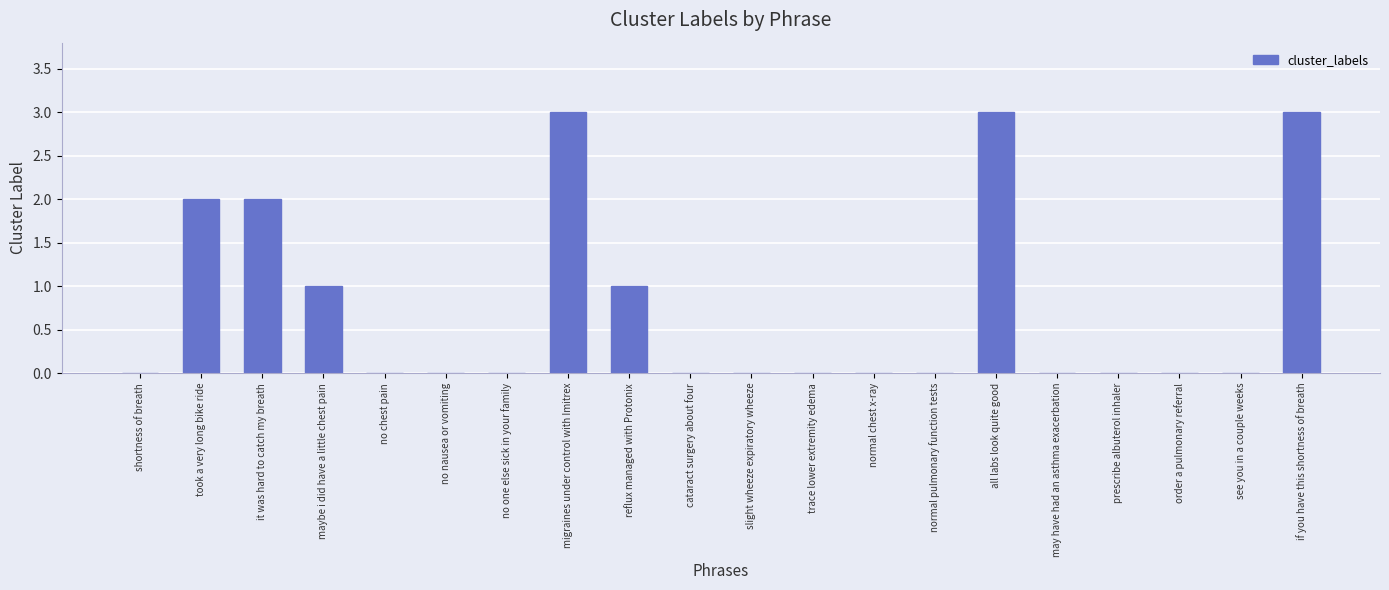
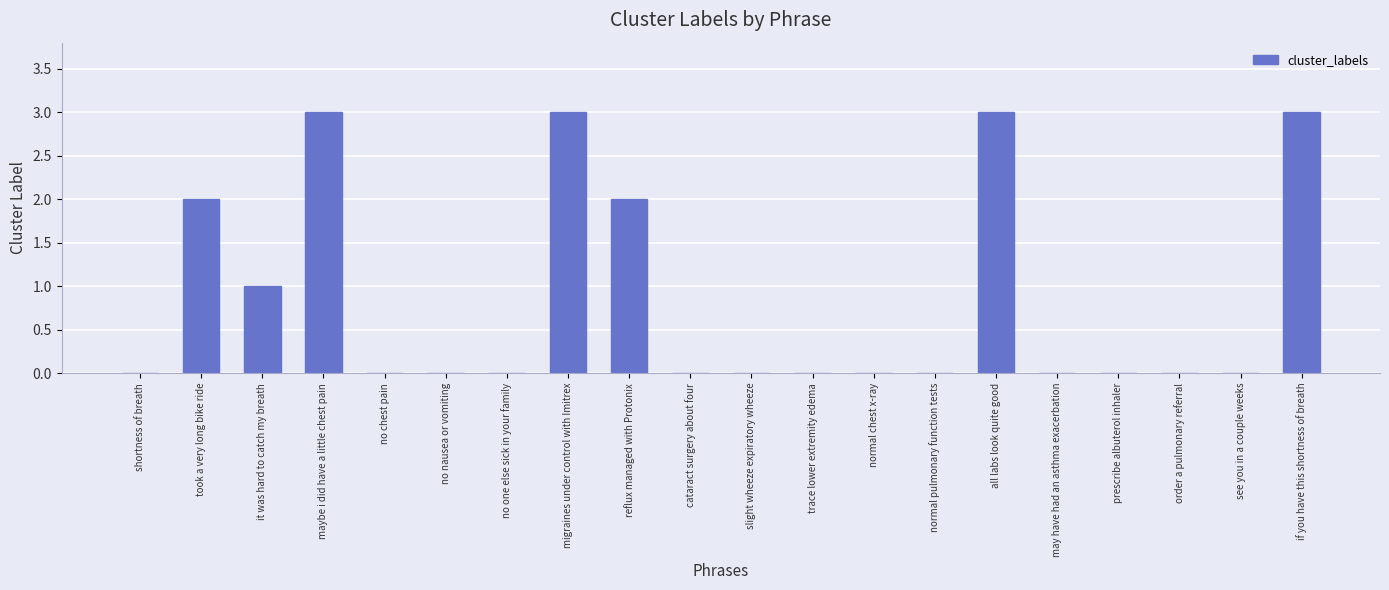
  {
    "shortness of breath": 0,
    "took a very long bike ride": 2,
-   "it was hard to catch my breath": 2,
-   "maybe i did have a little chest pain": 1,
+   "it was hard to catch my breath": 1,
+   "maybe i did have a little chest pain": 3,
    "no chest pain": 0,
    "no nausea or vomiting": 0,
    "no one else sick in your family": 0,
    "migraines under control with Imitrex": 3,
-   "reflux managed with Protonix": 1,
+   "reflux managed with Protonix": 2,
    "cataract surgery about four": 0,
    "slight wheeze expiratory wheeze": 0,
    "trace lower extremity edema": 0,
    "normal chest x-ray": 0,
    "normal pulmonary function tests": 0,
    "all labs look quite good": 3,
    "may have had an asthma exacerbation": 0,
    "prescribe albuterol inhaler": 0,
    "order a pulmonary referral": 0,
    "see you in a couple weeks": 0,
    "if you have this shortness of breath": 3
  }
